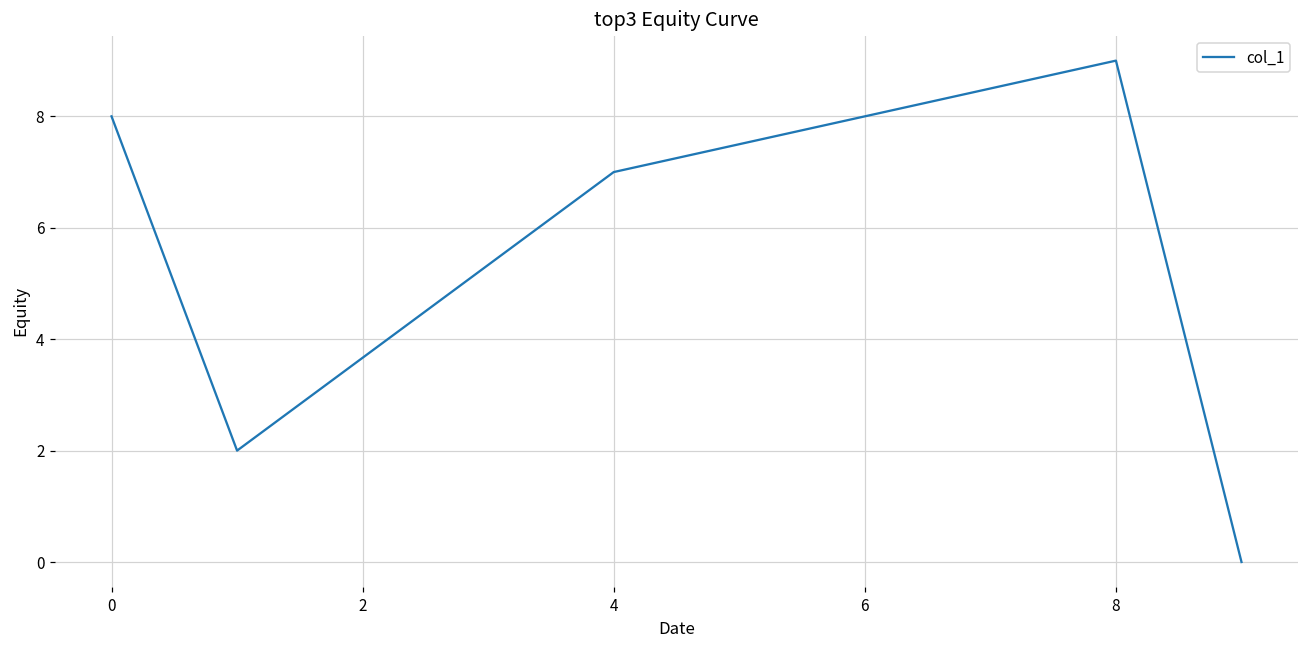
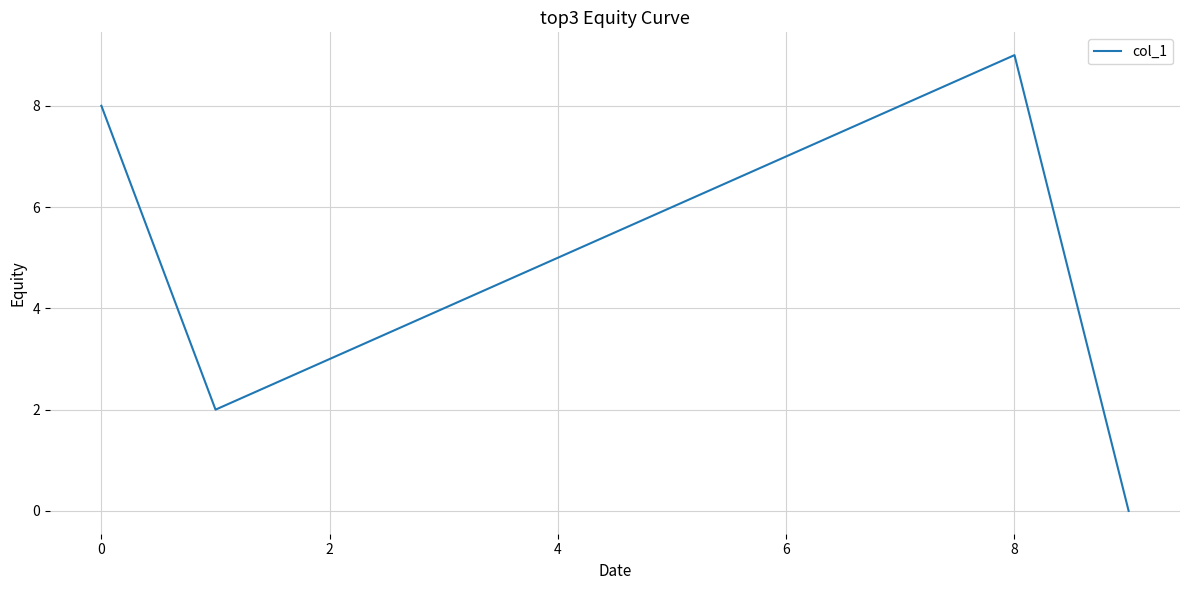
  {
    "0": 8,
-   "4": 7,
+   "4": 5,
    "8": 9
  }
